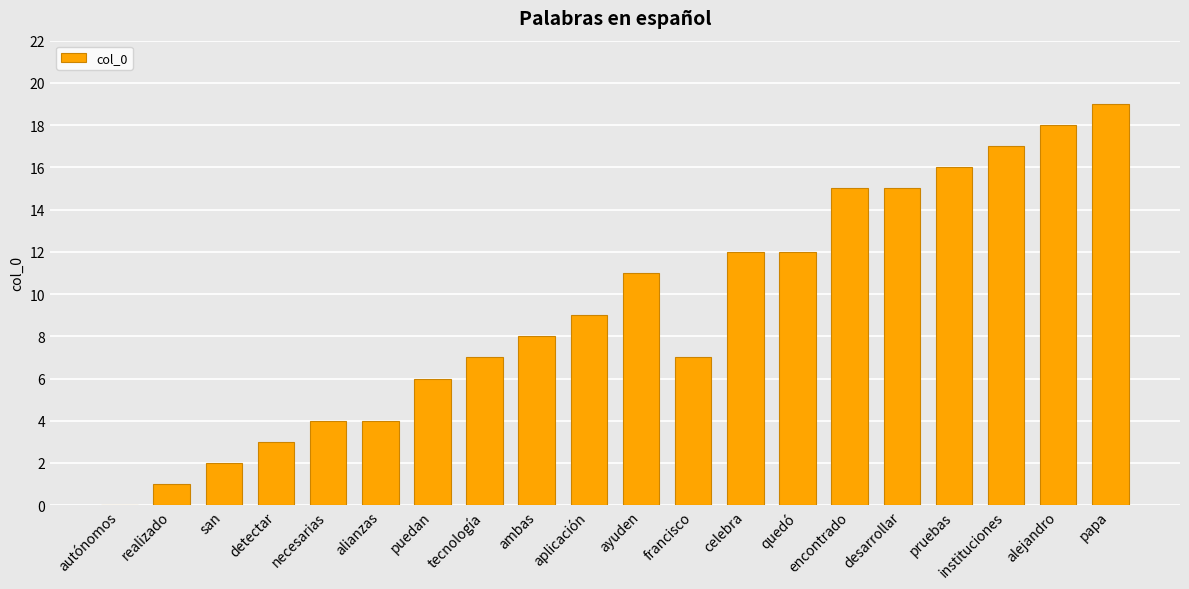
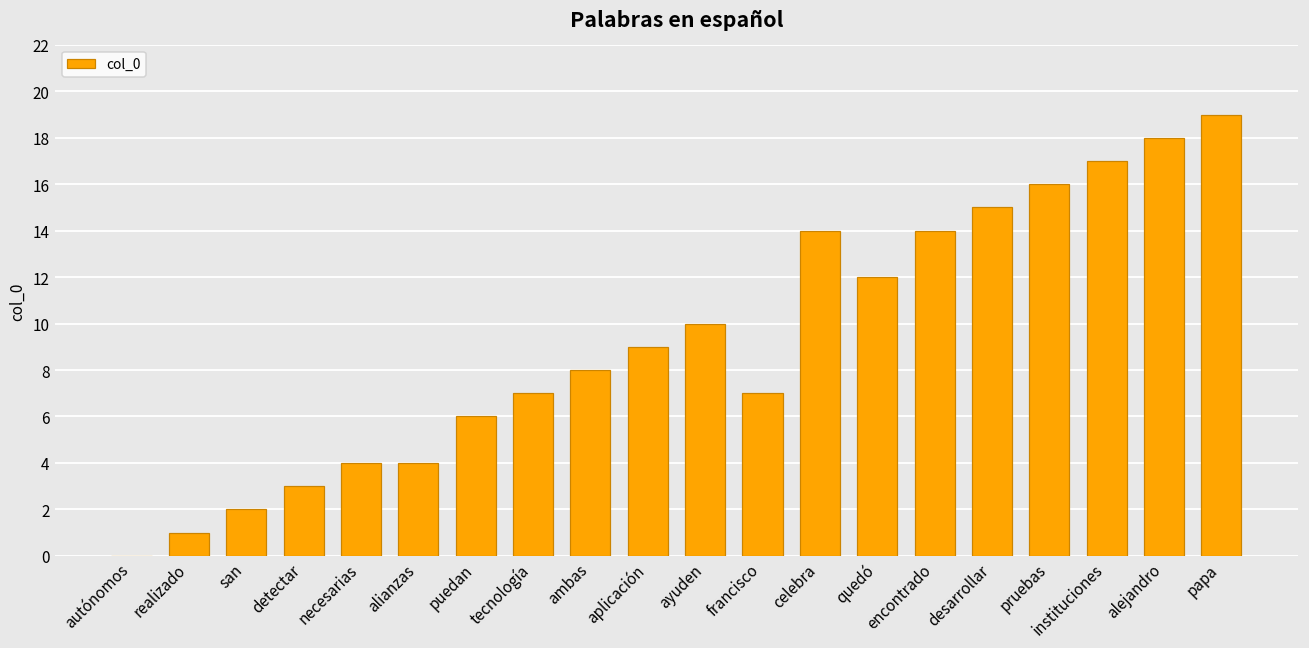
  {
    "autónomos": 0,
    "realizado": 1,
    "san": 2,
    "detectar": 3,
    "necesarias": 4,
    "alianzas": 4,
    "puedan": 6,
    "tecnología": 7,
    "ambas": 8,
    "aplicación": 9,
-   "ayuden": 11,
+   "ayuden": 10,
    "francisco": 7,
-   "celebra": 12,
+   "celebra": 14,
    "quedó": 12,
-   "encontrado": 15,
+   "encontrado": 14,
    "desarrollar": 15,
    "pruebas": 16,
    "instituciones": 17,
    "alejandro": 18,
    "papa": 19
  }
